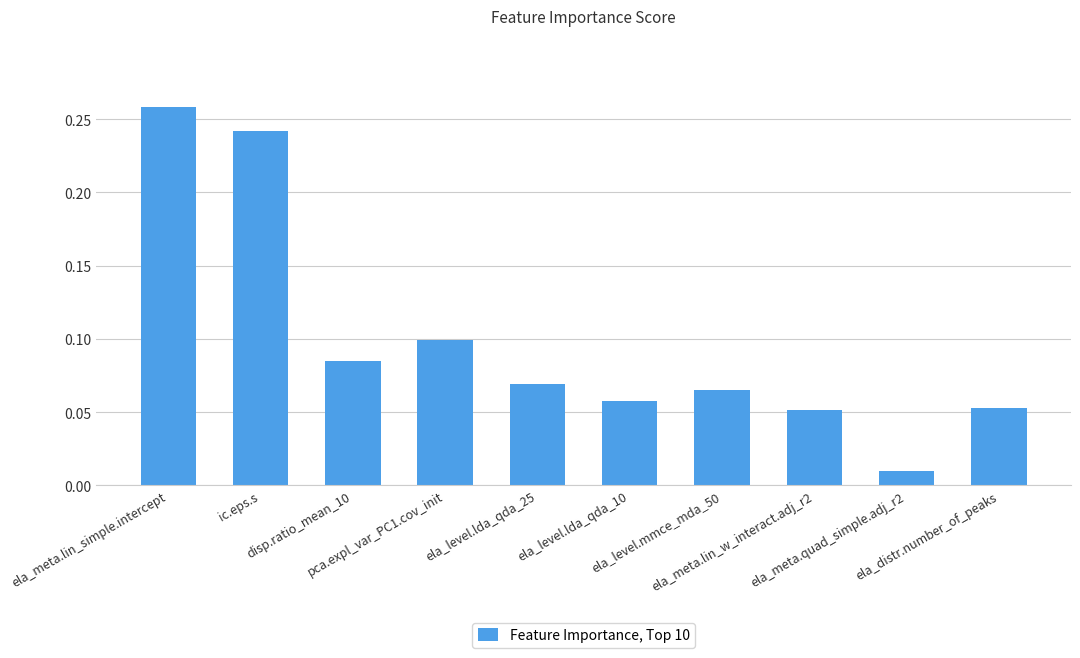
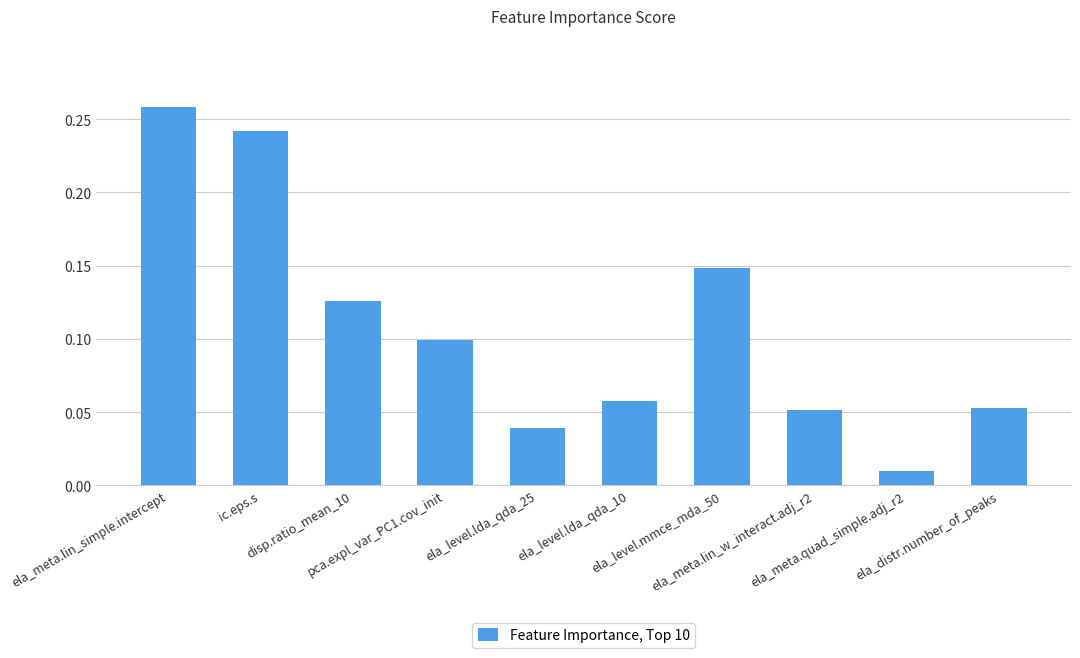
  {
    "ela_meta.lin_simple.intercept": 0.258,
    "ic.eps.s": 0.242,
-   "disp.ratio_mean_10": 0.085,
+   "disp.ratio_mean_10": 0.126,
    "pca.expl_var_PC1.cov_init": 0.099,
-   "ela_level.lda_qda_25": 0.070,
+   "ela_level.lda_qda_25": 0.039,
    "ela_level.lda_qda_10": 0.058,
-   "ela_level.mmce_mda_50": 0.065,
+   "ela_level.mmce_mda_50": 0.149,
    "ela_meta.lin_w_interact.adj_r2": 0.051,
    "ela_meta.quad_simple.adj_r2": 0.010,
    "ela_distr.number_of_peaks": 0.053
  }
